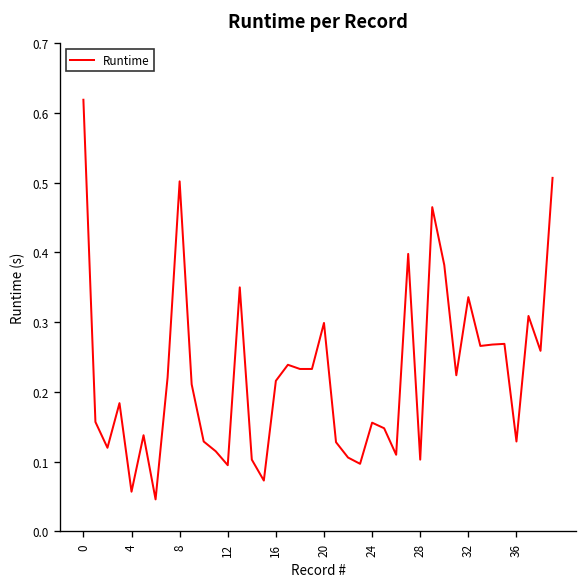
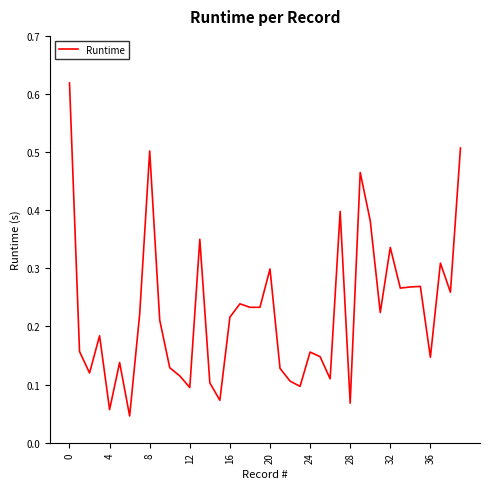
  {
    "0": 0.62,
    "4": 0.06,
    "8": 0.50,
    "12": 0.10,
    "16": 0.22,
    "20": 0.30,
    "24": 0.16,
-   "28": 0.10,
+   "28": 0.07,
    "32": 0.34,
-   "36": 0.13
+   "36": 0.15
  }
